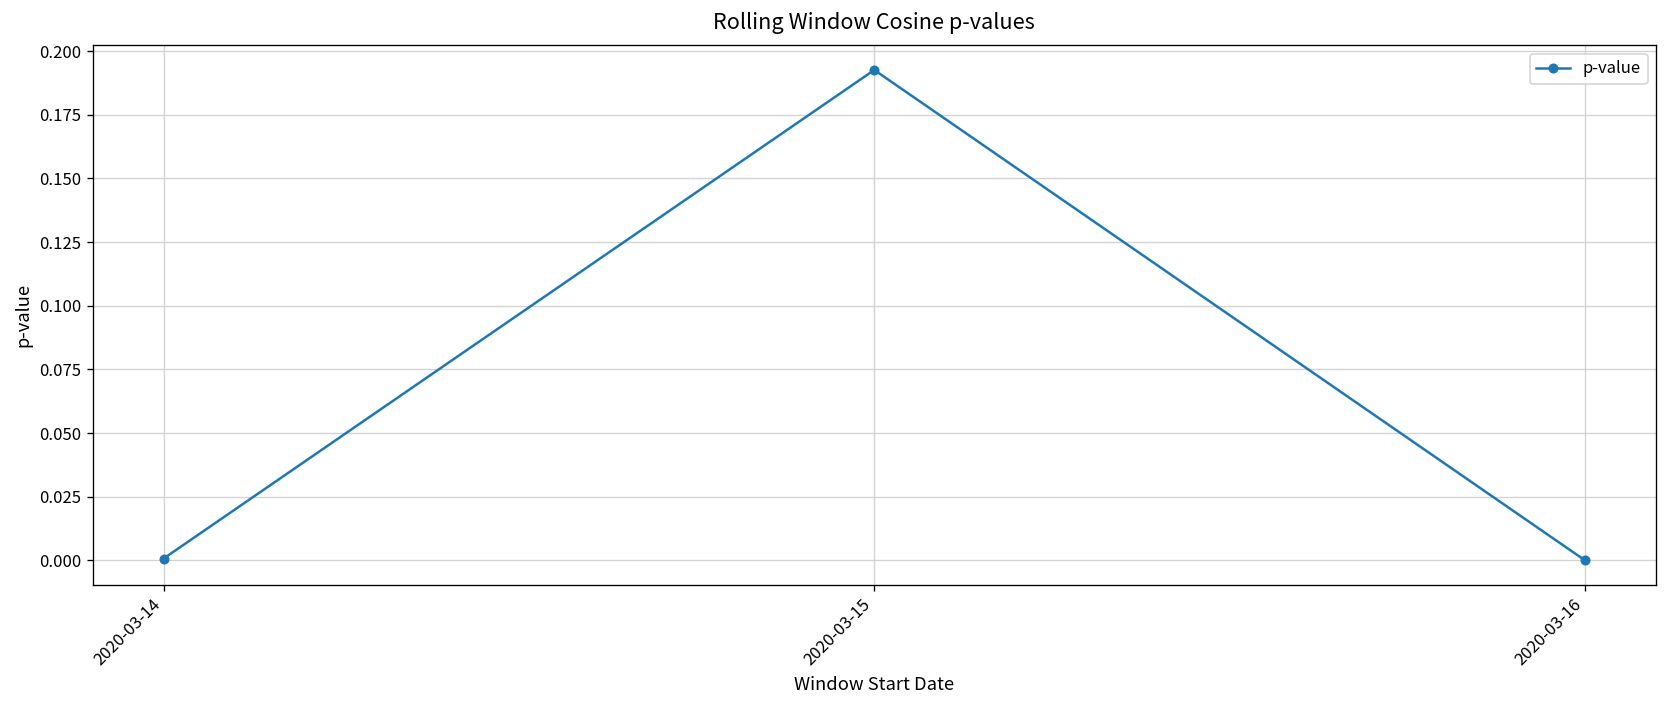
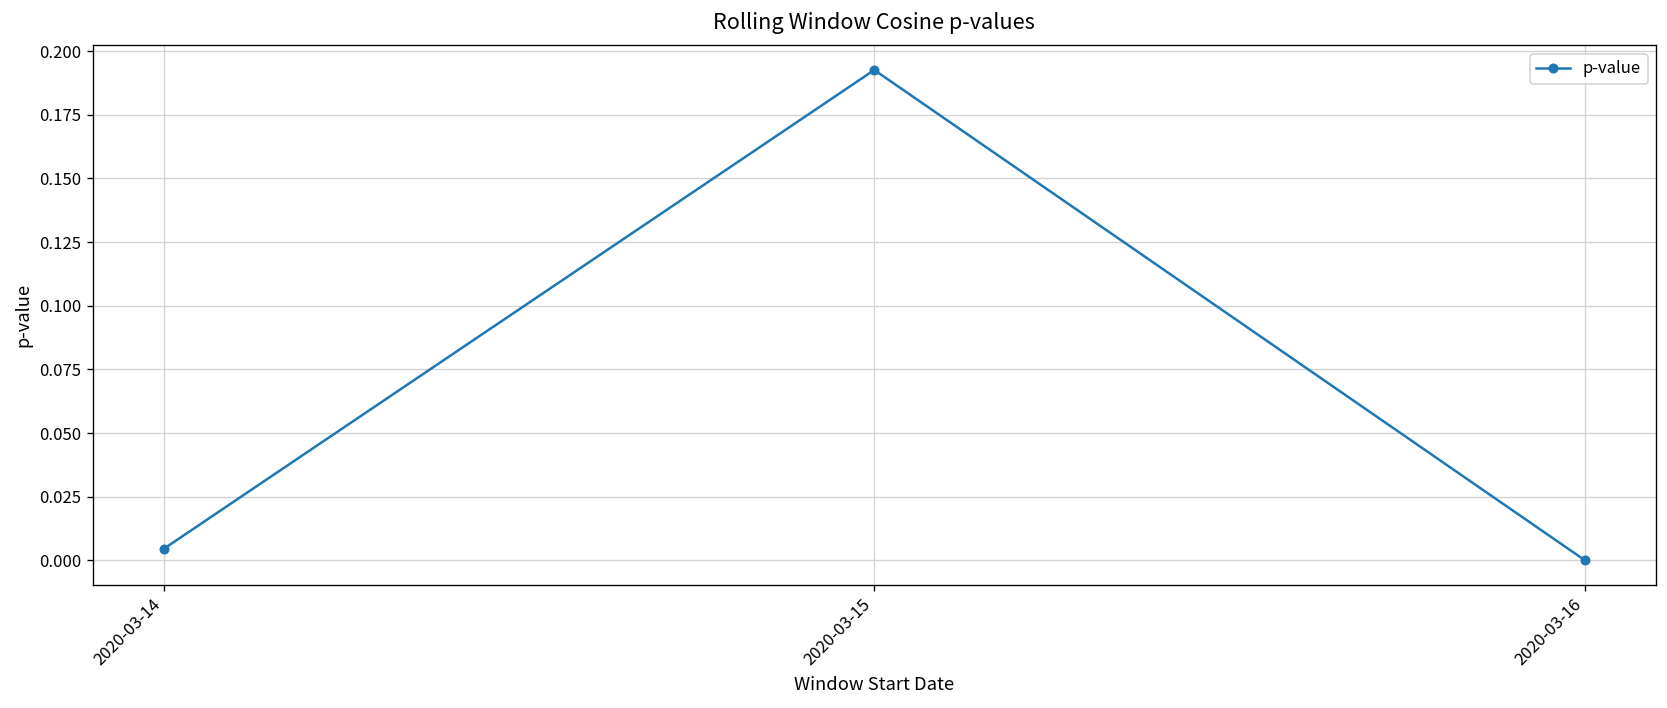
  {
-   "2020-03-14": 0.001,
+   "2020-03-14": 0.004,
    "2020-03-15": 0.193,
    "2020-03-16": 0.000
  }
